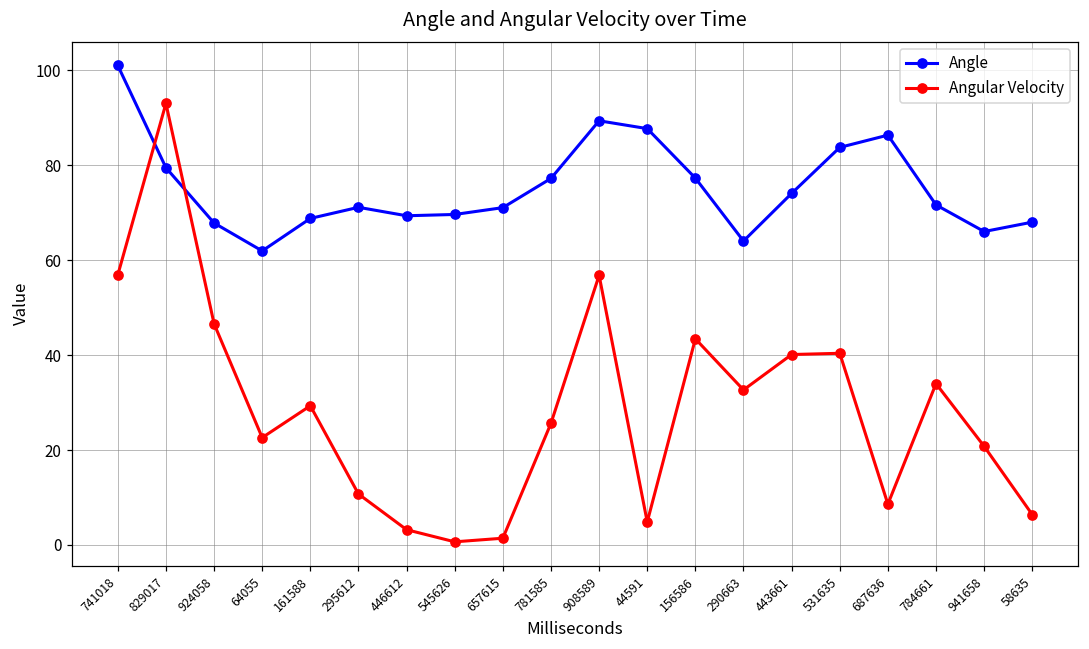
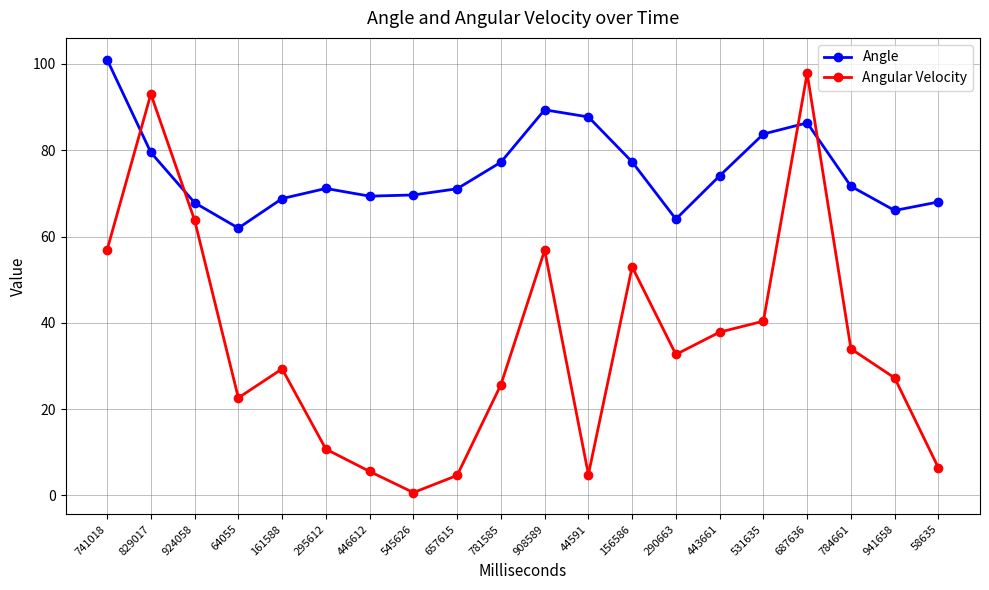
  {
    "Angle": {
      "741018": 101,
      "829017": 79,
      "924058": 68,
      "64055": 62,
      "161588": 69,
      "295612": 71,
      "446612": 69,
      "545626": 70,
      "657615": 71,
      "781585": 77,
      "908589": 89,
      "44591": 88,
      "156586": 77,
      "290663": 64,
      "443661": 74,
      "531635": 84,
      "687636": 86,
      "784661": 72,
      "941658": 66,
      "58635": 68
    },
    "Angular Velocity": {
      "741018": 57,
      "829017": 93,
-     "924058": 47,
+     "924058": 64,
      "64055": 23,
      "161588": 29,
      "295612": 11,
-     "446612": 3,
+     "446612": 6,
      "545626": 1,
-     "657615": 1,
+     "657615": 5,
      "781585": 26,
      "908589": 57,
      "44591": 5,
-     "156586": 43,
+     "156586": 53,
      "290663": 33,
-     "443661": 40,
+     "443661": 38,
      "531635": 40,
-     "687636": 9,
+     "687636": 98,
      "784661": 34,
-     "941658": 21,
+     "941658": 27,
      "58635": 6
    }
  }
